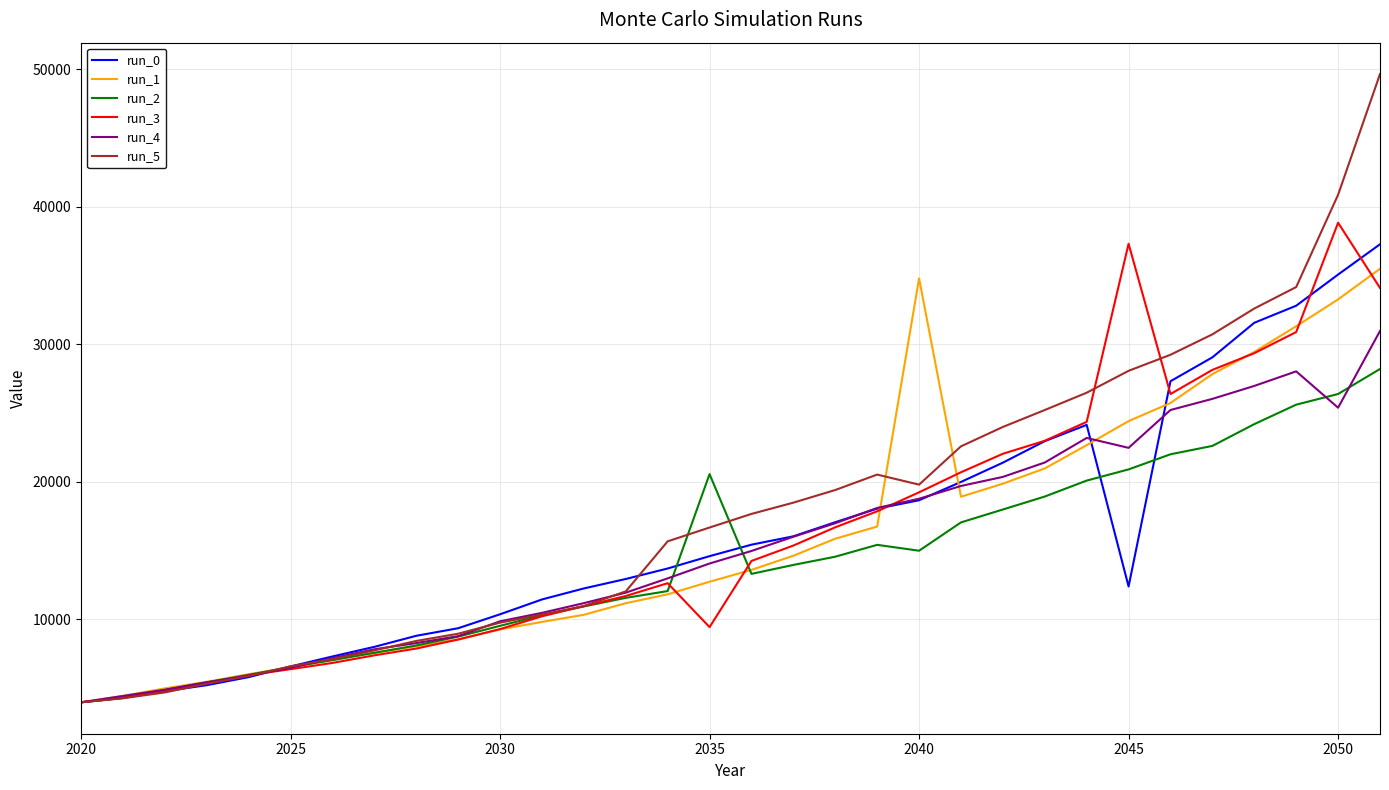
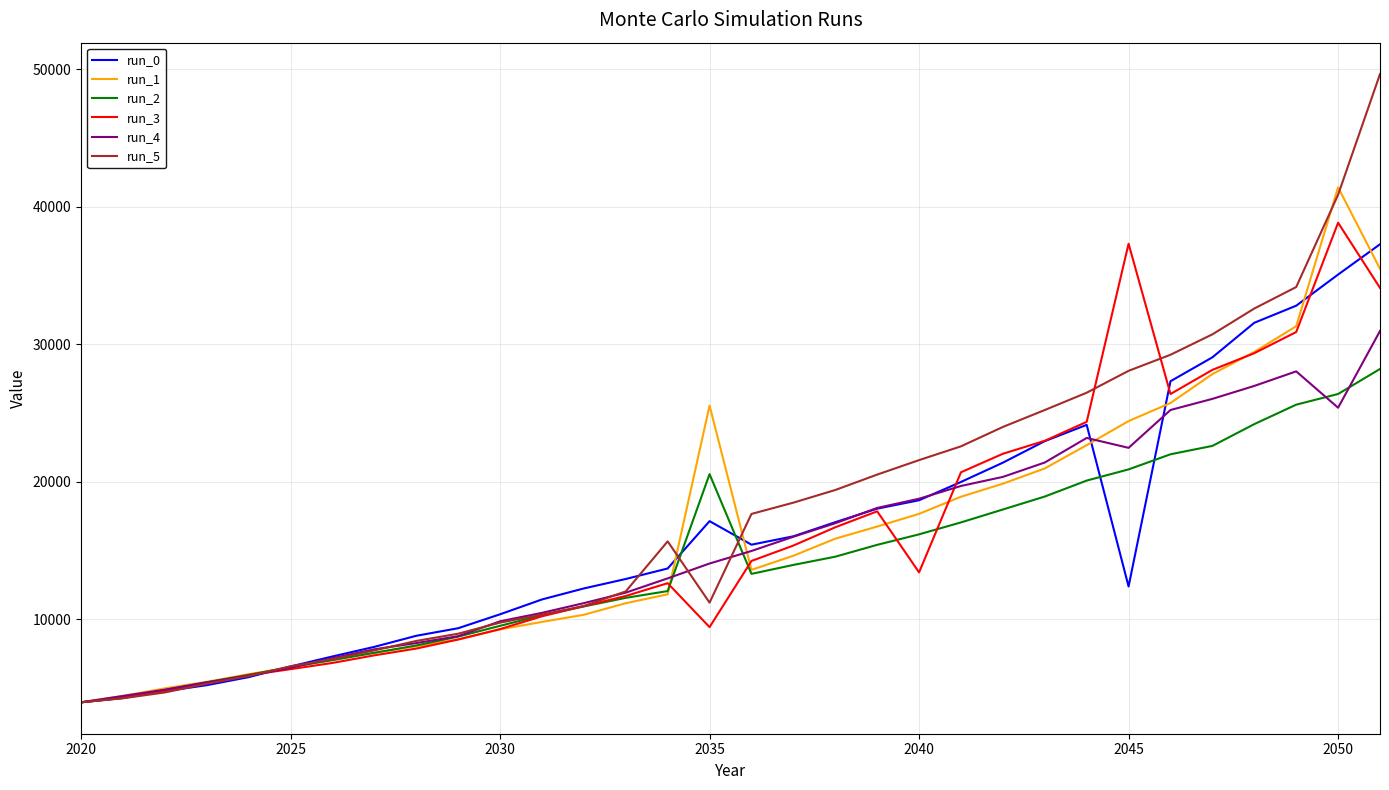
  {
    "run_0": {
      "2030": 10400,
-     "2035": 14600,
+     "2035": 17100,
      "2045": 12400,
      "2050": 35100
    },
    "run_1": {
-     "2035": 12700,
-     "2040": 34800,
+     "2035": 25500,
+     "2040": 17700,
      "2045": 24400,
-     "2050": 33300
+     "2050": 41400
    },
    "run_2": {
      "2030": 9500,
      "2035": 20600,
-     "2040": 15000,
+     "2040": 16200,
      "2045": 20900,
      "2050": 26400
    },
    "run_3": {
      "2035": 9400,
-     "2040": 19200,
+     "2040": 13400,
      "2045": 37300,
      "2050": 38800
    },
    "run_4": {
      "2035": 14100,
      "2045": 22500,
      "2050": 25400
    },
    "run_5": {
-     "2035": 16700,
-     "2040": 19800,
+     "2035": 11200,
+     "2040": 21600,
      "2045": 28100,
      "2050": 40900
    }
  }
